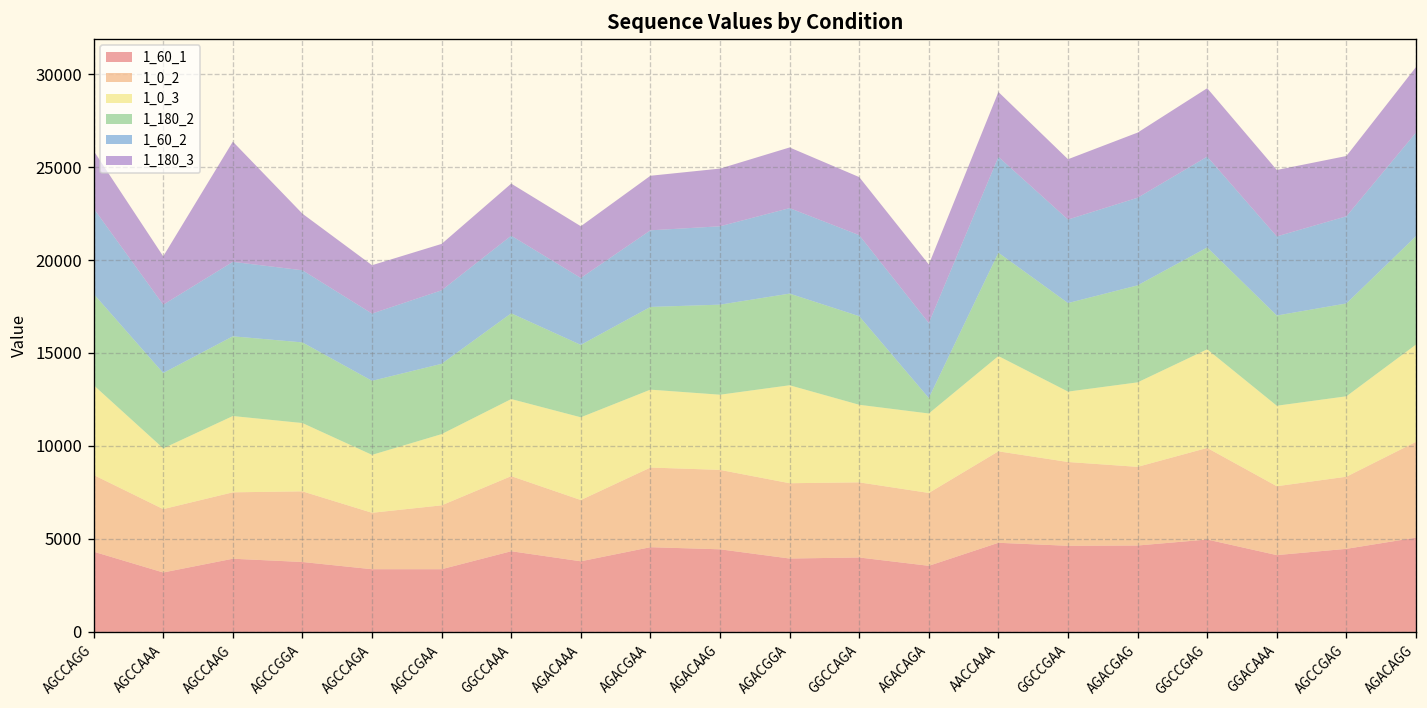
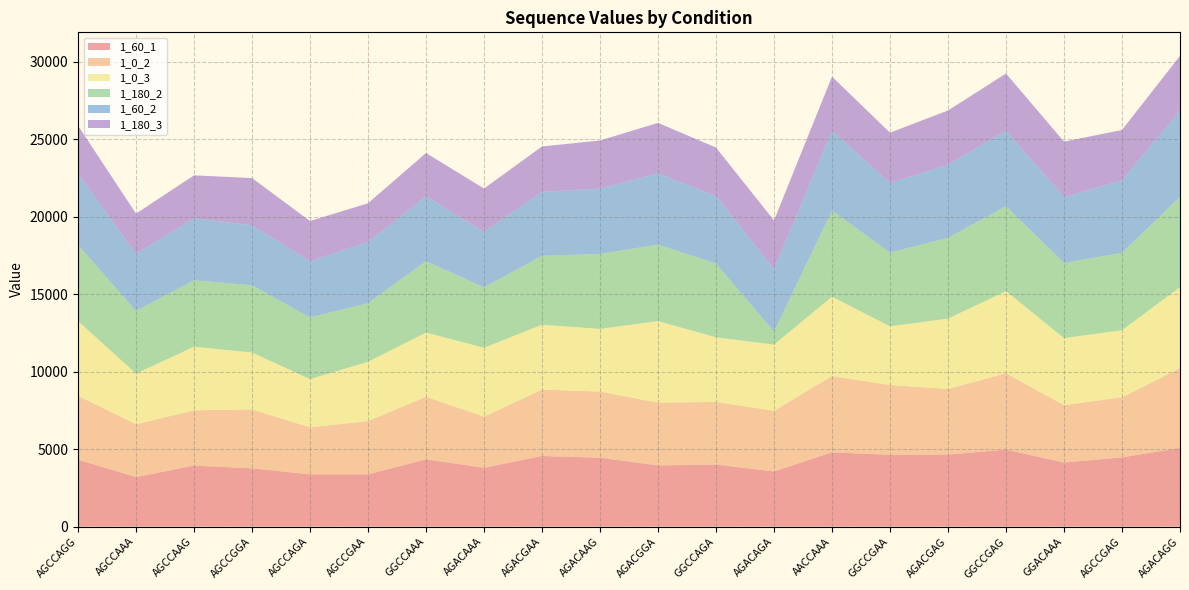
  {
    "1_180_2": {
      "AGCCAGG": 4900,
      "AGCCAAA": 4100,
      "AGCCAAG": 4300,
      "AGCCGGA": 4300,
      "AGCCAGA": 4000,
      "AGCCGAA": 3800,
      "GGCCAAA": 4600,
      "AGACAAA": 3900,
      "AGACGAA": 4400,
      "AGACAAG": 4800,
      "AGACGGA": 4900,
      "GGCCAGA": 4800,
      "AGACAGA": 800,
      "AACCAAA": 5600,
      "GGCCGAA": 4800,
      "AGACGAG": 5200,
      "GGCCGAG": 5500,
      "GGACAAA": 4900,
      "AGCCGAG": 5000,
      "AGACAGG": 5800
    },
    "1_60_2": {
      "AGCCAGG": 4600,
      "AGCCAAA": 3700,
      "AGCCAAG": 4000,
      "AGCCGGA": 3900,
      "AGCCAGA": 3600,
      "AGCCGAA": 4000,
      "GGCCAAA": 4200,
      "AGACAAA": 3600,
      "AGACGAA": 4100,
      "AGACAAG": 4200,
      "AGACGGA": 4600,
      "GGCCAGA": 4400,
      "AGACAGA": 4000,
      "AACCAAA": 5200,
      "GGCCGAA": 4500,
      "AGACGAG": 4700,
      "GGCCGAG": 4900,
      "GGACAAA": 4300,
      "AGCCGAG": 4700,
      "AGACAGG": 5600
    },
    "1_180_3": {
      "AGCCAGG": 3100,
      "AGCCAAA": 2600,
-     "AGCCAAG": 6500,
+     "AGCCAAG": 2800,
      "AGCCGGA": 3000,
      "AGCCAGA": 2600,
      "AGCCGAA": 2500,
      "GGCCAAA": 2800,
      "AGACAAA": 2800,
      "AGACGAA": 2900,
      "AGACAAG": 3100,
      "AGACGGA": 3300,
      "GGCCAGA": 3100,
      "AGACAGA": 3100,
      "AACCAAA": 3500,
      "GGCCGAA": 3200,
      "AGACGAG": 3500,
      "GGCCGAG": 3700,
      "GGACAAA": 3600,
      "AGCCGAG": 3200,
      "AGACAGG": 3500
    }
  }
